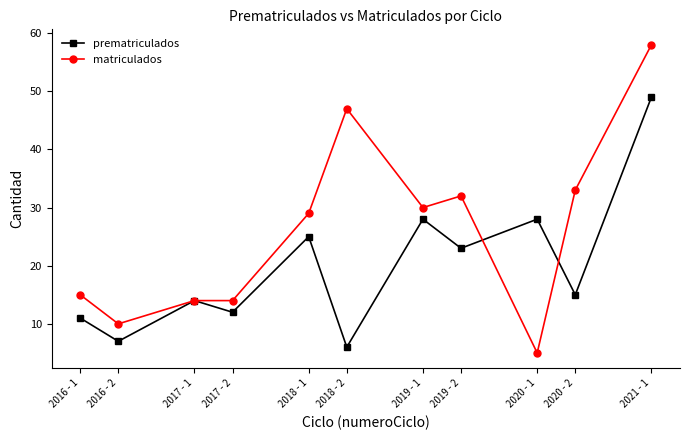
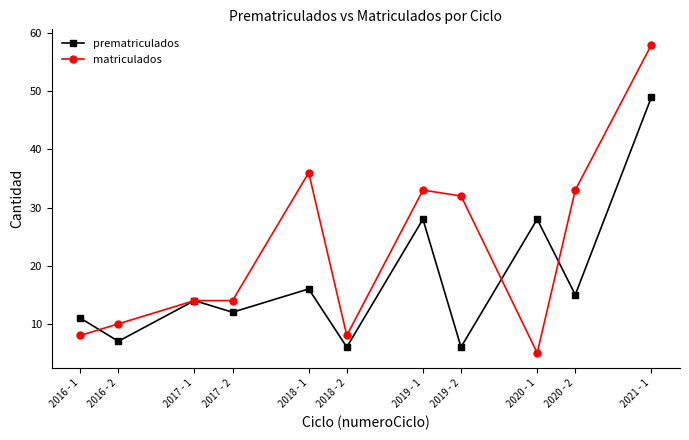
  {
    "prematriculados": {
      "2016 - 1": 11,
      "2016 - 2": 7,
      "2017 - 2": 12,
-     "2018 - 1": 25,
+     "2018 - 1": 16,
      "2018 - 2": 6,
      "2019 - 1": 28,
-     "2019 - 2": 23,
+     "2019 - 2": 6,
      "2020 - 1": 28,
      "2020 - 2": 15,
      "2021 - 1": 49
    },
    "matriculados": {
-     "2016 - 1": 15,
+     "2016 - 1": 8,
      "2016 - 2": 10,
      "2017 - 2": 14,
-     "2018 - 1": 29,
-     "2018 - 2": 47,
-     "2019 - 1": 30,
+     "2018 - 1": 36,
+     "2018 - 2": 8,
+     "2019 - 1": 33,
      "2019 - 2": 32,
      "2020 - 1": 5,
      "2020 - 2": 33,
      "2021 - 1": 58
    }
  }
